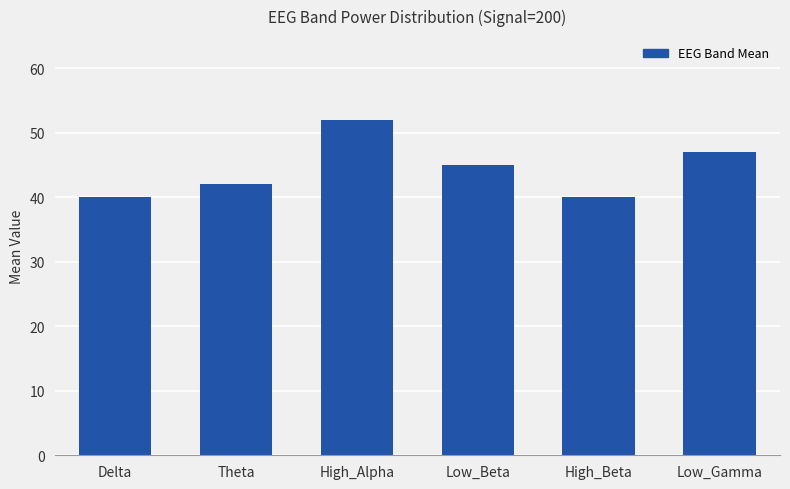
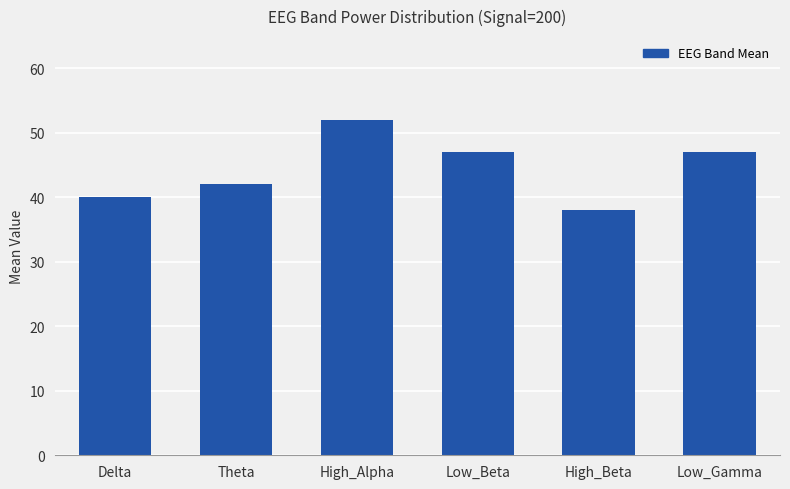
  {
    "Delta": 40,
    "Theta": 42,
    "High_Alpha": 52,
-   "Low_Beta": 45,
-   "High_Beta": 40,
+   "Low_Beta": 47,
+   "High_Beta": 38,
    "Low_Gamma": 47
  }
